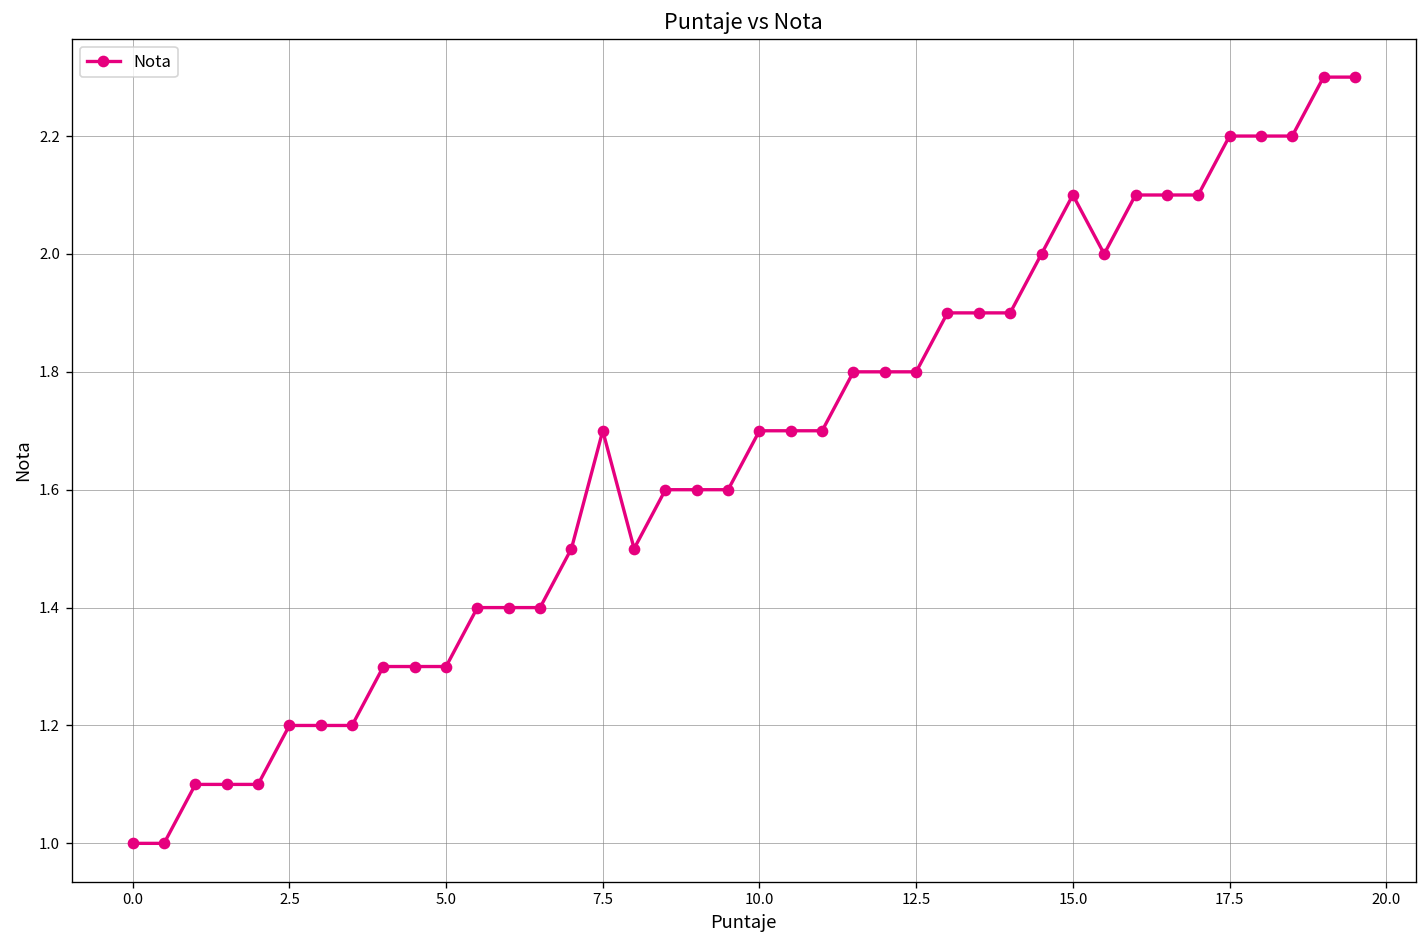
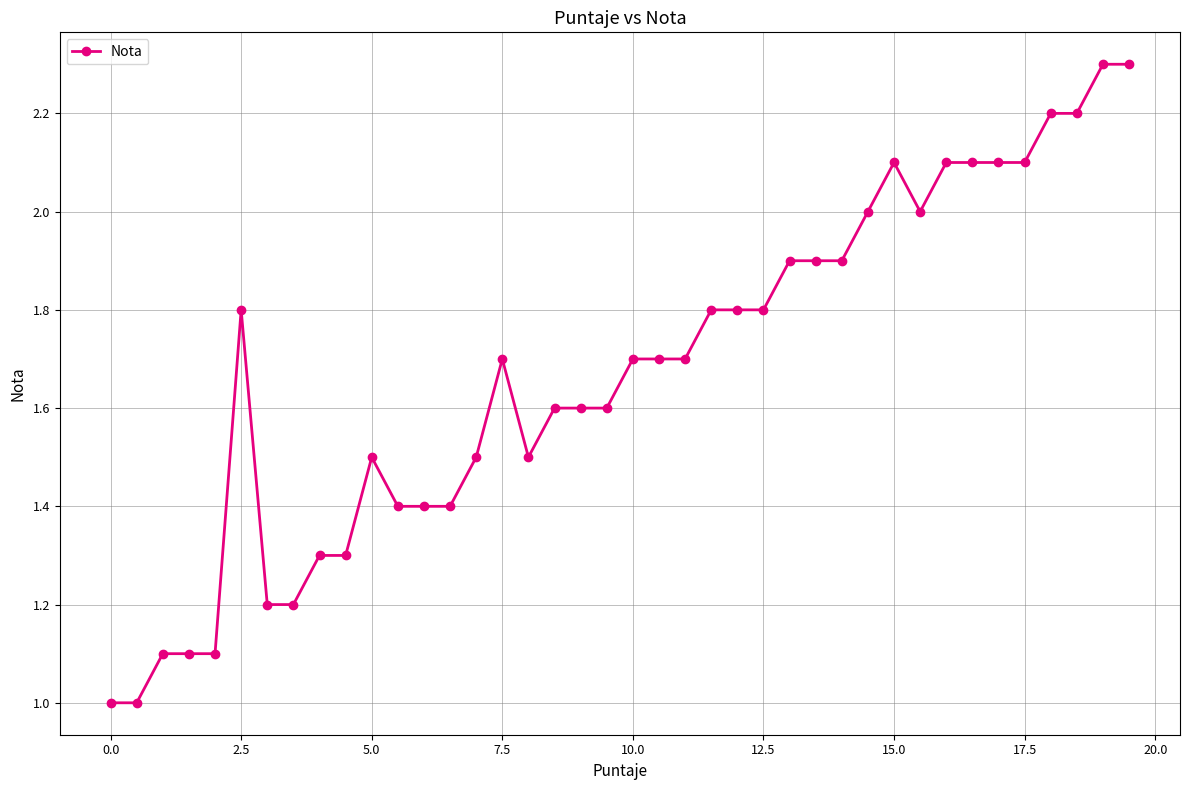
  {
    "0.0": 1.0,
-   "2.5": 1.2,
-   "5.0": 1.3,
+   "2.5": 1.8,
+   "5.0": 1.5,
    "7.5": 1.7,
    "10.0": 1.7,
    "12.5": 1.8,
    "15.0": 2.1,
-   "17.5": 2.2
+   "17.5": 2.1
  }
